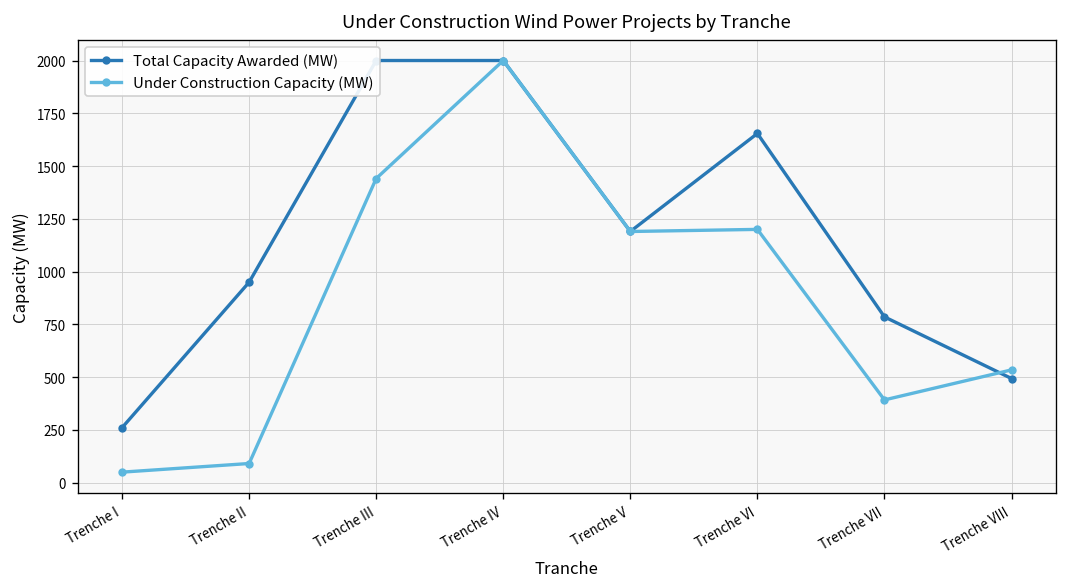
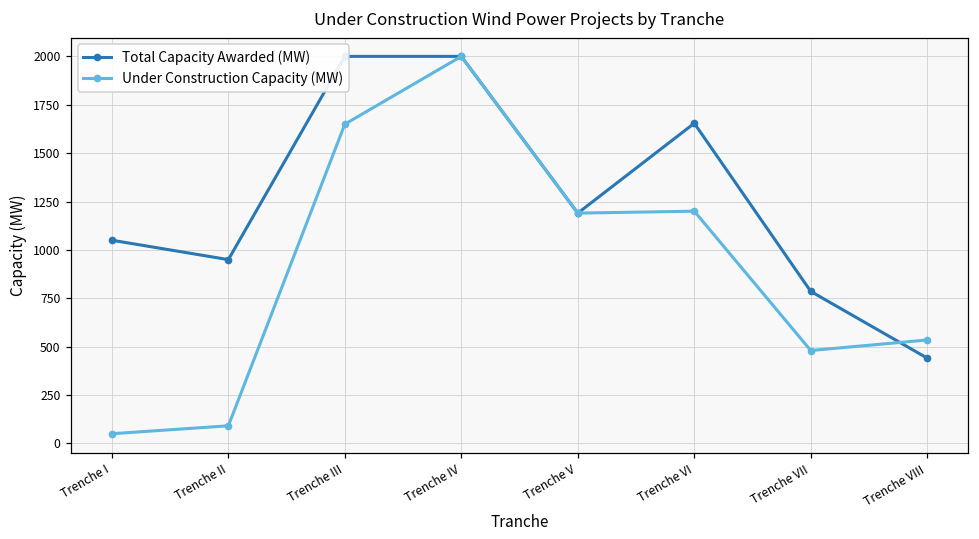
  {
    "Total Capacity Awarded (MW)": {
-     "Trenche I": 260,
+     "Trenche I": 1050,
      "Trenche II": 950,
      "Trenche VI": 1650,
      "Trenche VII": 790,
-     "Trenche VIII": 490
+     "Trenche VIII": 440
    },
    "Under Construction Capacity (MW)": {
      "Trenche I": 50,
      "Trenche II": 90,
-     "Trenche III": 1440,
+     "Trenche III": 1650,
      "Trenche VI": 1200,
-     "Trenche VII": 390,
+     "Trenche VII": 480,
      "Trenche VIII": 530
    }
  }
